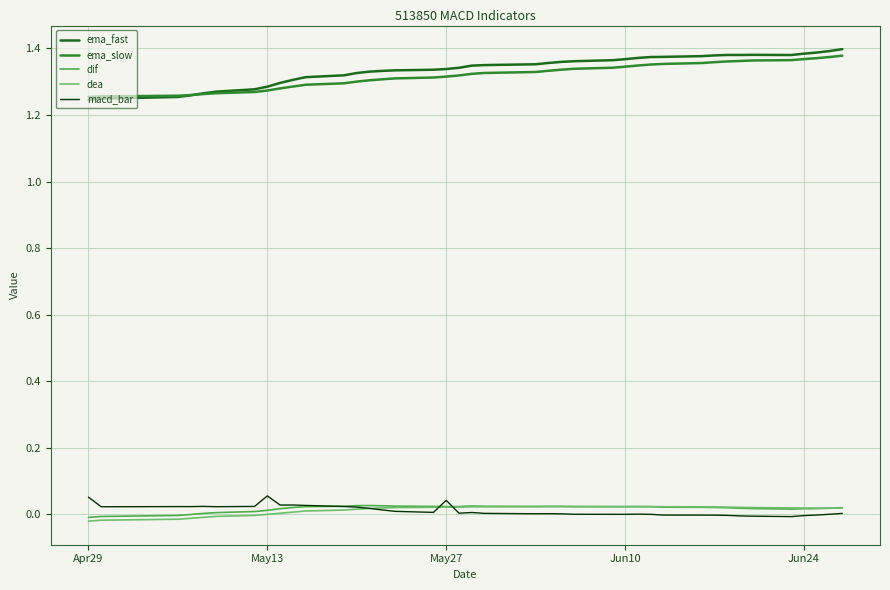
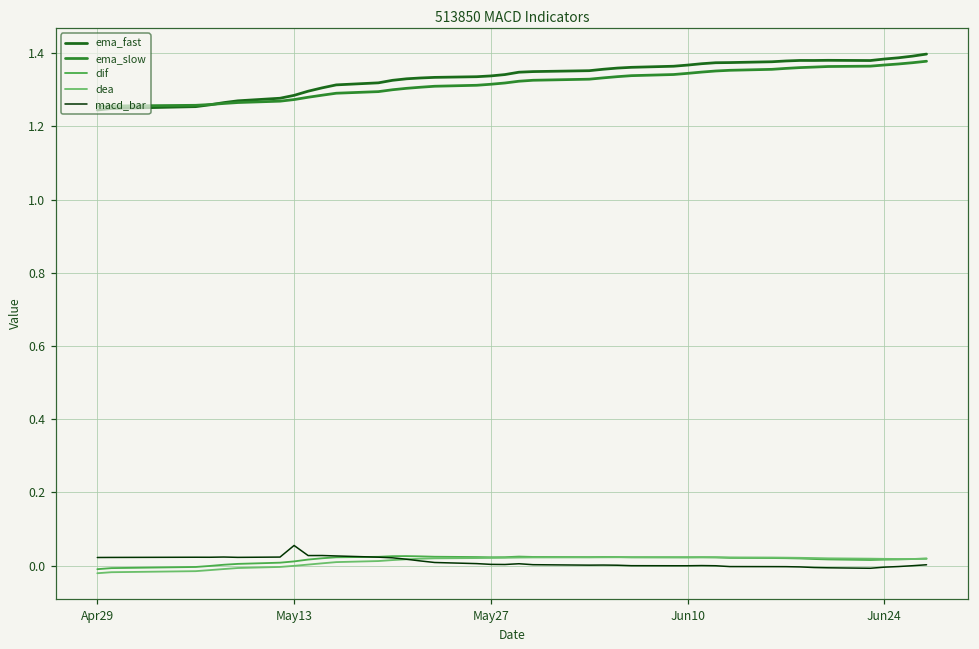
  {
    "macd_bar": {
-     "Apr29": 0.05,
+     "Apr29": 0.02,
      "May13": 0.06,
-     "May27": 0.04,
+     "May27": 0.00,
      "Jun10": 0.00,
      "Jun24": 0.00
    }
  }
